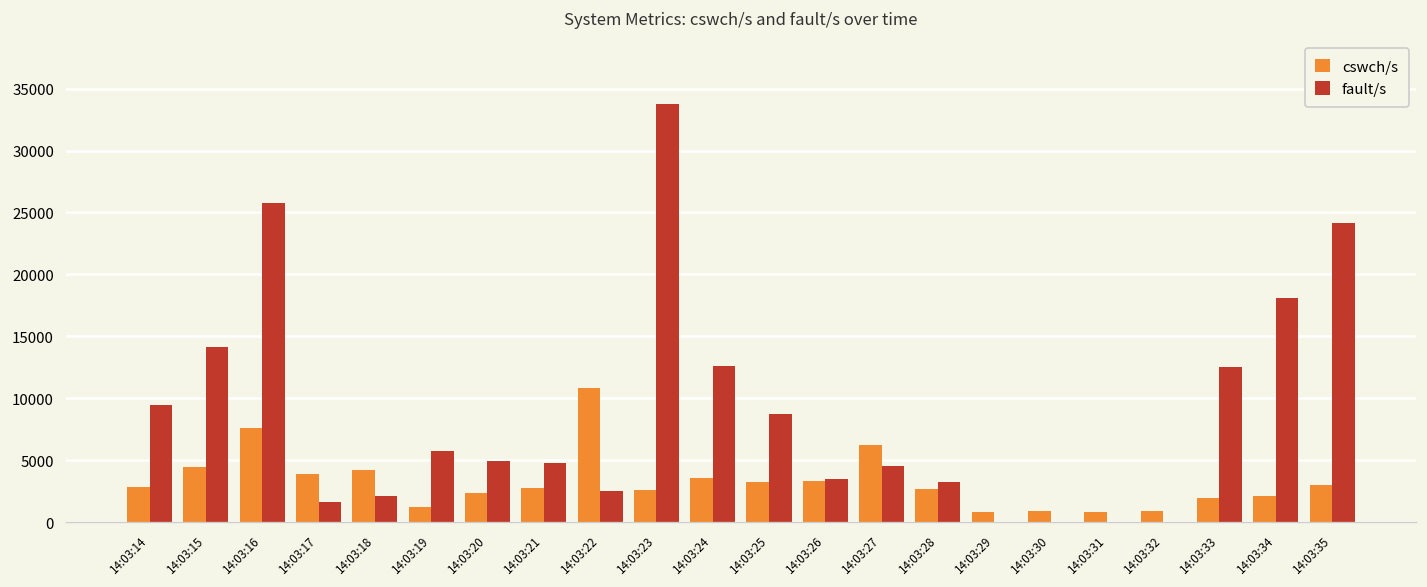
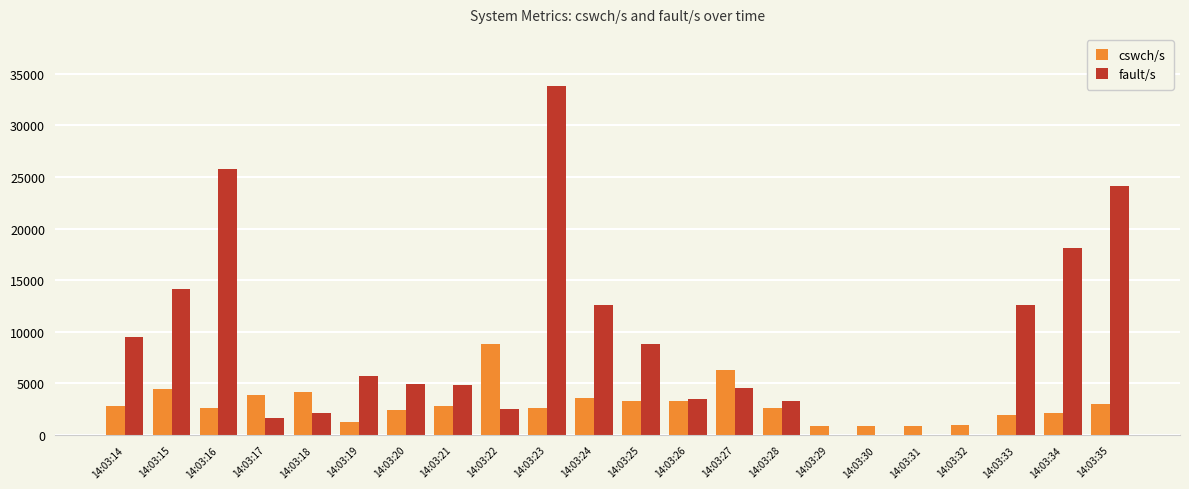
  {
    "cswch/s": {
      "14:03:14": 2800,
      "14:03:15": 4400,
-     "14:03:16": 7600,
+     "14:03:16": 2600,
      "14:03:17": 3900,
      "14:03:18": 4200,
      "14:03:19": 1200,
      "14:03:20": 2400,
      "14:03:21": 2800,
-     "14:03:22": 10800,
+     "14:03:22": 8800,
      "14:03:23": 2600,
      "14:03:24": 3600,
      "14:03:25": 3300,
      "14:03:26": 3300,
      "14:03:27": 6200,
      "14:03:28": 2700,
      "14:03:29": 900,
      "14:03:30": 900,
      "14:03:31": 900,
      "14:03:32": 900,
      "14:03:33": 1900,
      "14:03:34": 2100,
      "14:03:35": 3000
    },
    "fault/s": {
      "14:03:14": 9500,
      "14:03:15": 14100,
      "14:03:16": 25800,
      "14:03:17": 1600,
      "14:03:18": 2100,
      "14:03:19": 5700,
      "14:03:20": 4900,
      "14:03:21": 4800,
      "14:03:22": 2500,
      "14:03:23": 33800,
      "14:03:24": 12600,
      "14:03:25": 8800,
      "14:03:26": 3500,
      "14:03:27": 4500,
      "14:03:28": 3300,
      "14:03:29": 0,
      "14:03:31": 0,
      "14:03:33": 12600,
      "14:03:34": 18100,
      "14:03:35": 24200
    }
  }
